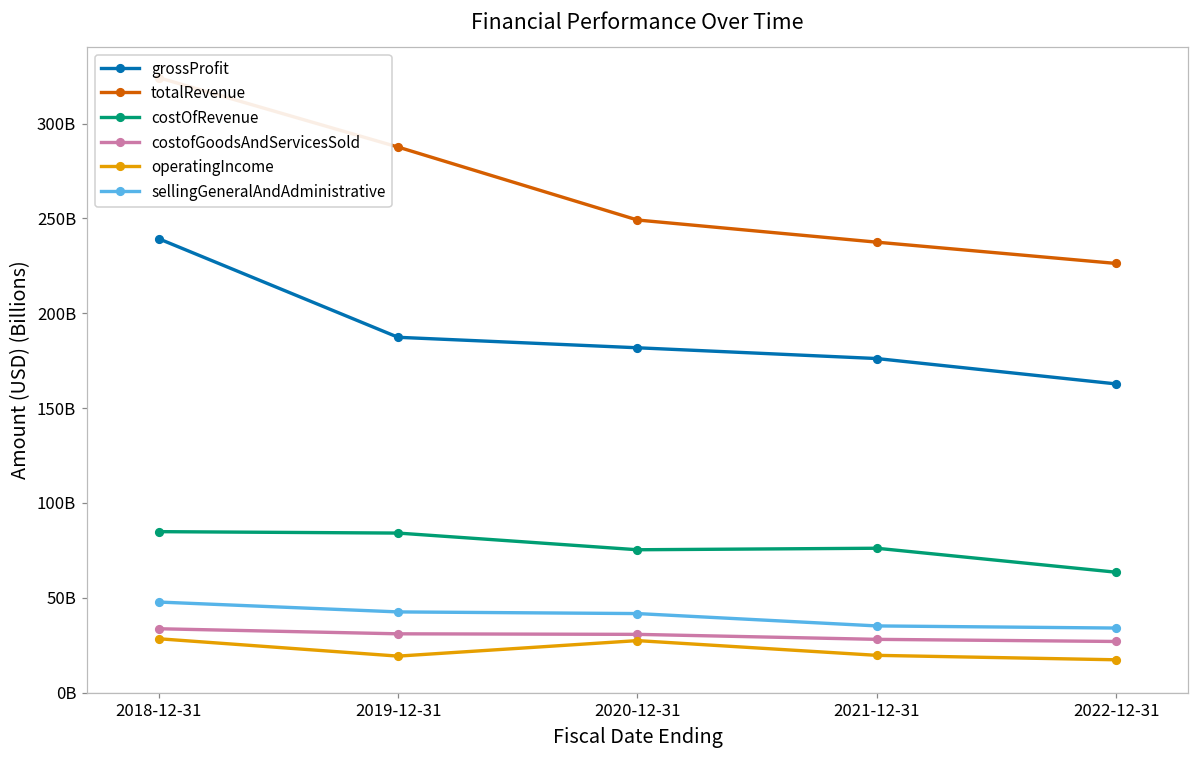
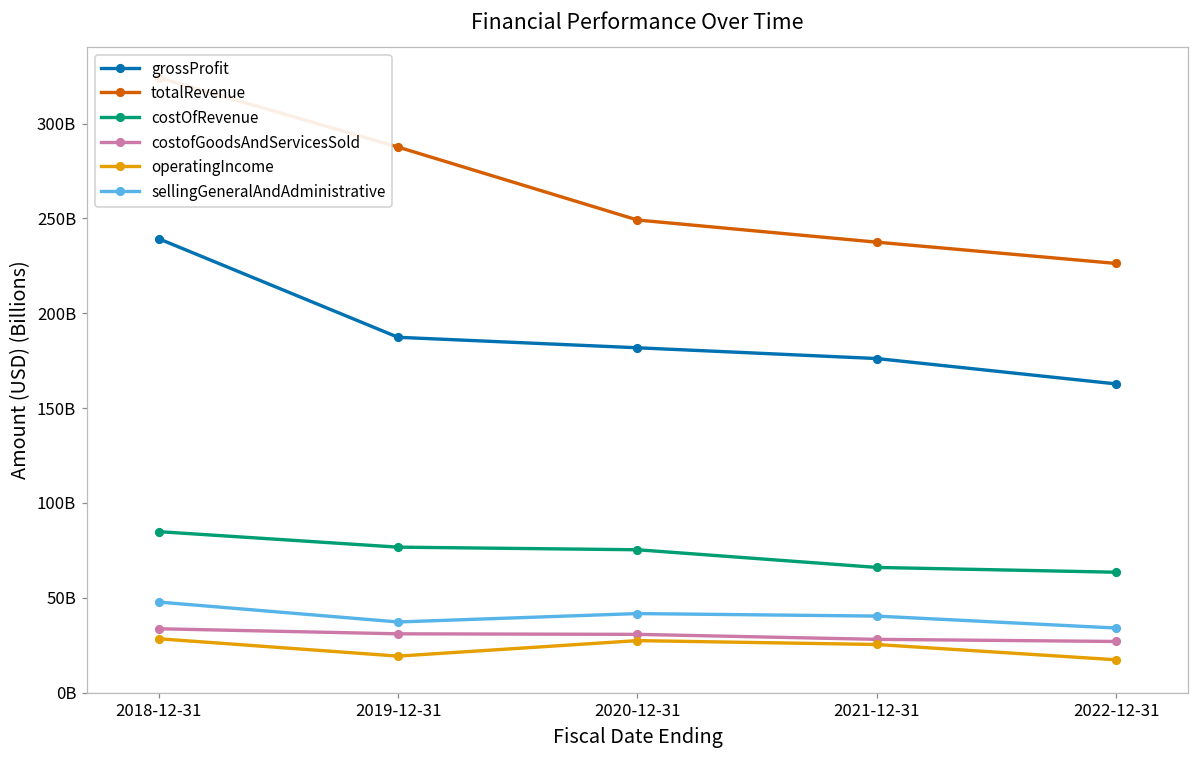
  {
    "grossProfit": {
      "2018-12-31": 239000000000,
      "2019-12-31": 187000000000,
      "2020-12-31": 182000000000,
      "2021-12-31": 176000000000,
      "2022-12-31": 163000000000
    },
    "totalRevenue": {
      "2019-12-31": 288000000000,
      "2020-12-31": 249000000000,
      "2021-12-31": 237000000000,
      "2022-12-31": 226000000000
    },
    "costOfRevenue": {
      "2018-12-31": 85000000000,
-     "2019-12-31": 84000000000,
+     "2019-12-31": 77000000000,
      "2020-12-31": 75000000000,
-     "2021-12-31": 76000000000,
+     "2021-12-31": 66000000000,
      "2022-12-31": 64000000000
    },
    "costofGoodsAndServicesSold": {
      "2018-12-31": 34000000000,
      "2019-12-31": 31000000000,
      "2020-12-31": 31000000000,
      "2021-12-31": 28000000000,
      "2022-12-31": 27000000000
    },
    "operatingIncome": {
      "2018-12-31": 28000000000,
      "2019-12-31": 19000000000,
      "2020-12-31": 27000000000,
-     "2021-12-31": 20000000000,
+     "2021-12-31": 25000000000,
      "2022-12-31": 17000000000
    },
    "sellingGeneralAndAdministrative": {
      "2018-12-31": 48000000000,
-     "2019-12-31": 43000000000,
+     "2019-12-31": 37000000000,
      "2020-12-31": 42000000000,
-     "2021-12-31": 35000000000,
+     "2021-12-31": 40000000000,
      "2022-12-31": 34000000000
    }
  }
